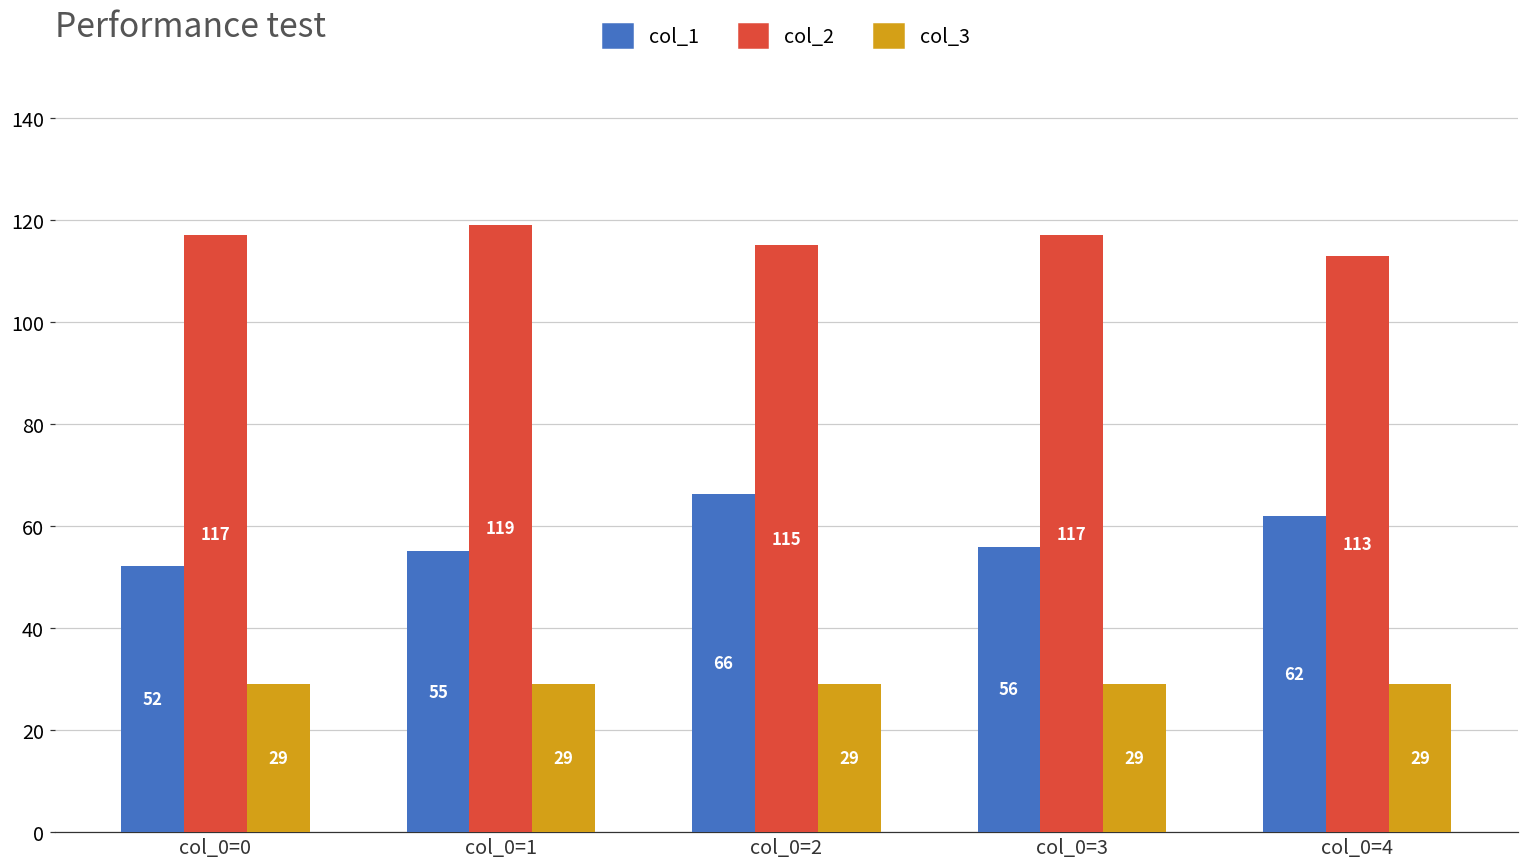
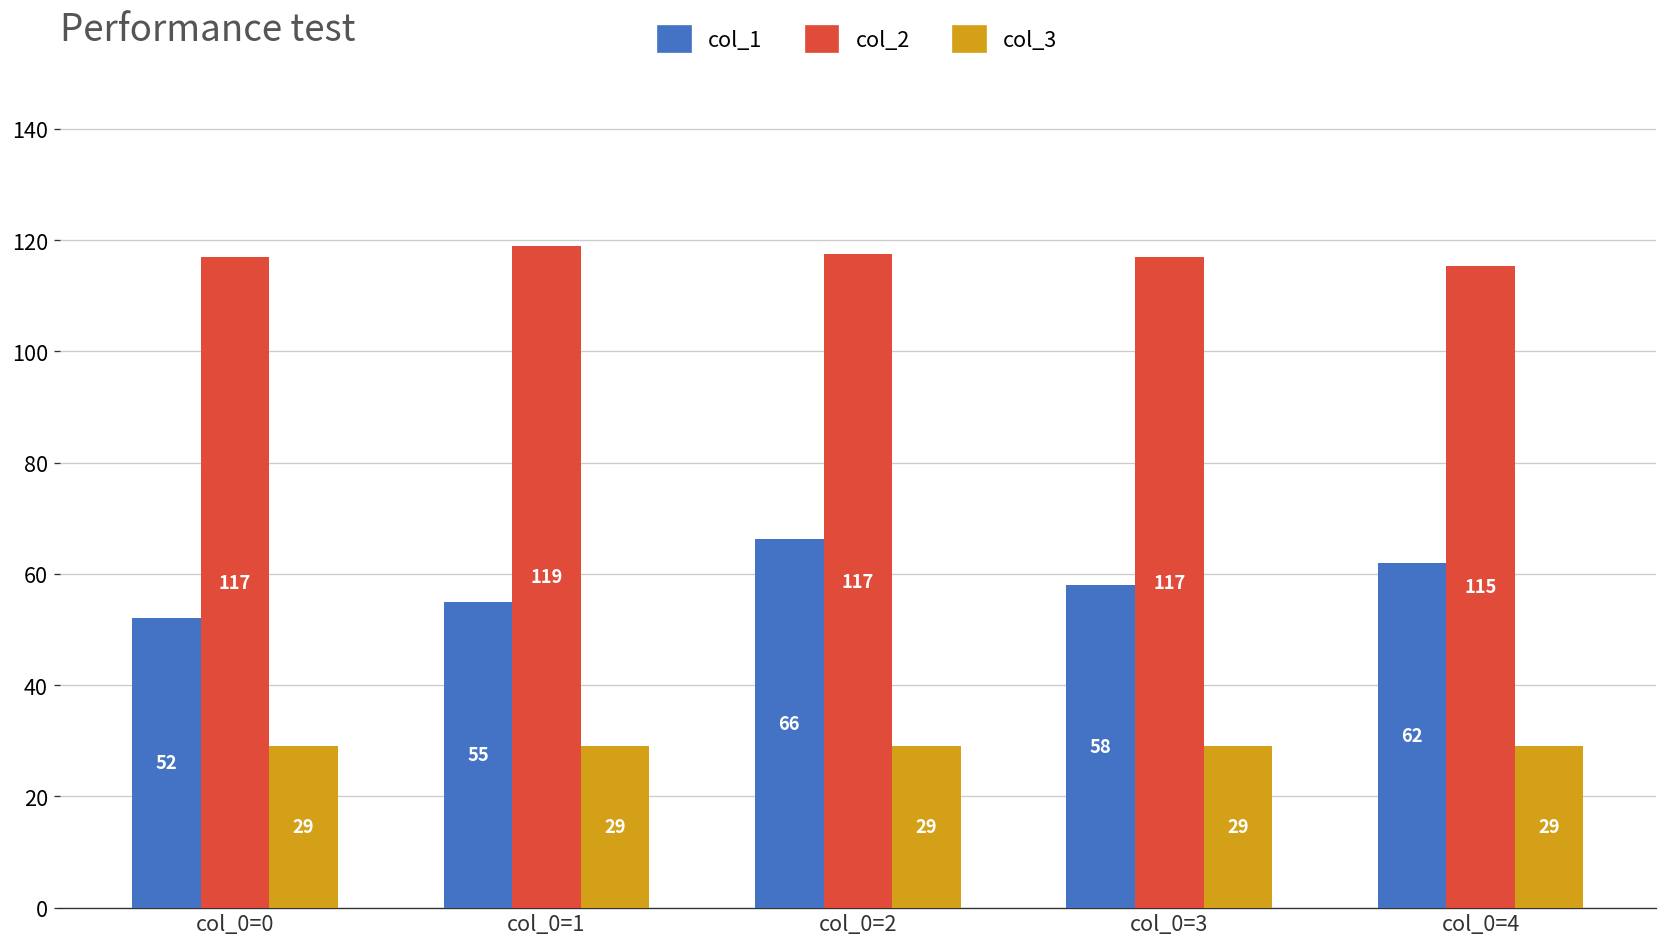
  {
    "col_1": {
      "col_0=0": 52,
      "col_0=1": 55,
      "col_0=2": 66,
-     "col_0=3": 56,
+     "col_0=3": 58,
      "col_0=4": 62
    },
    "col_2": {
      "col_0=0": 117,
      "col_0=1": 119,
-     "col_0=2": 115,
+     "col_0=2": 117,
      "col_0=3": 117,
-     "col_0=4": 113
+     "col_0=4": 115
    },
    "col_3": {
      "col_0=0": 29,
      "col_0=1": 29,
      "col_0=2": 29,
      "col_0=3": 29,
      "col_0=4": 29
    }
  }
